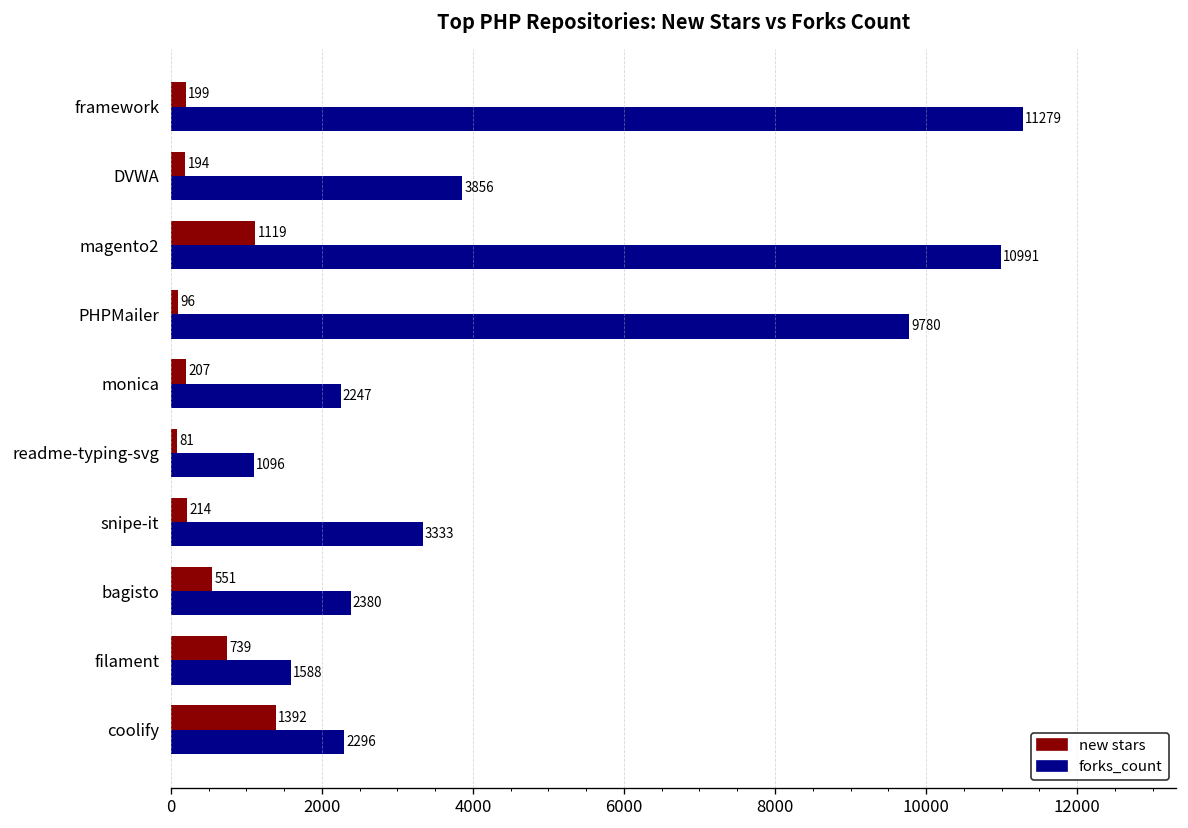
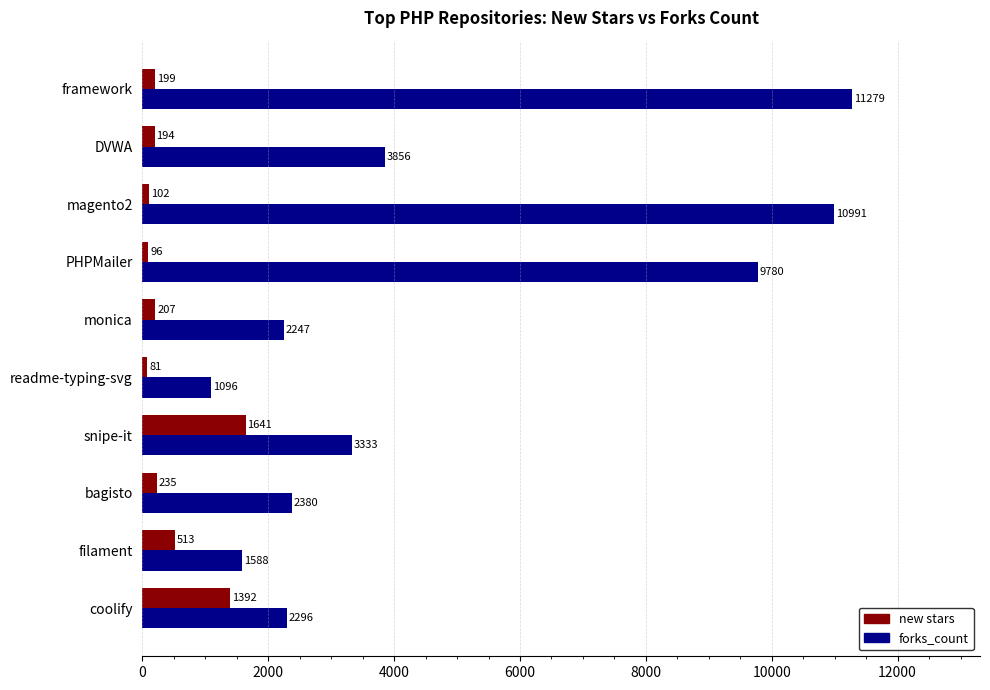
  {
    "new stars": {
      "framework": 199,
      "DVWA": 194,
-     "magento2": 1119,
+     "magento2": 102,
      "PHPMailer": 96,
      "monica": 207,
      "readme-typing-svg": 81,
-     "snipe-it": 214,
-     "bagisto": 551,
-     "filament": 739,
+     "snipe-it": 1641,
+     "bagisto": 235,
+     "filament": 513,
      "coolify": 1392
    },
    "forks_count": {
      "framework": 11279,
      "DVWA": 3856,
      "magento2": 10991,
      "PHPMailer": 9780,
      "monica": 2247,
      "readme-typing-svg": 1096,
      "snipe-it": 3333,
      "bagisto": 2380,
      "filament": 1588,
      "coolify": 2296
    }
  }
